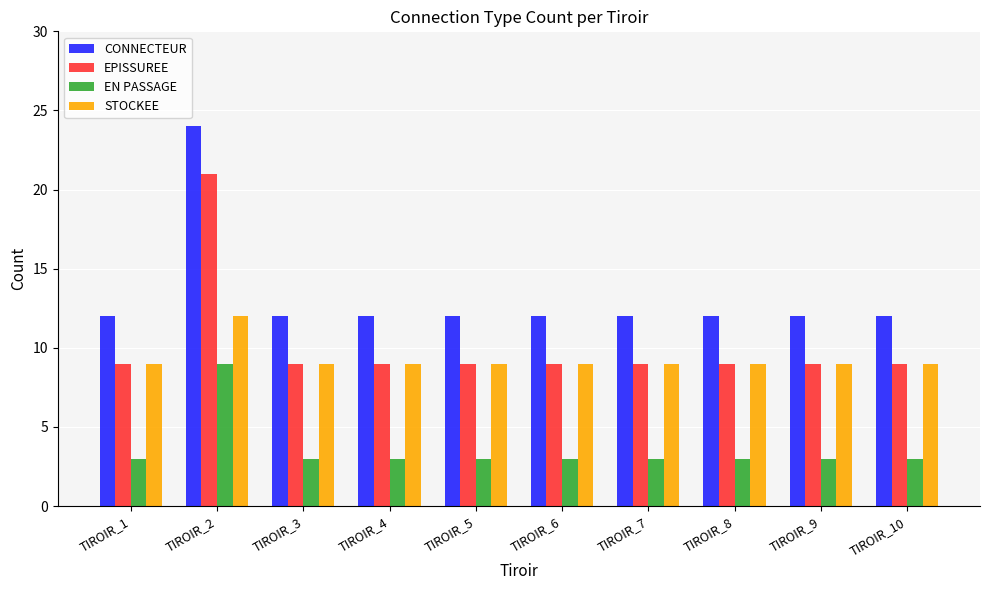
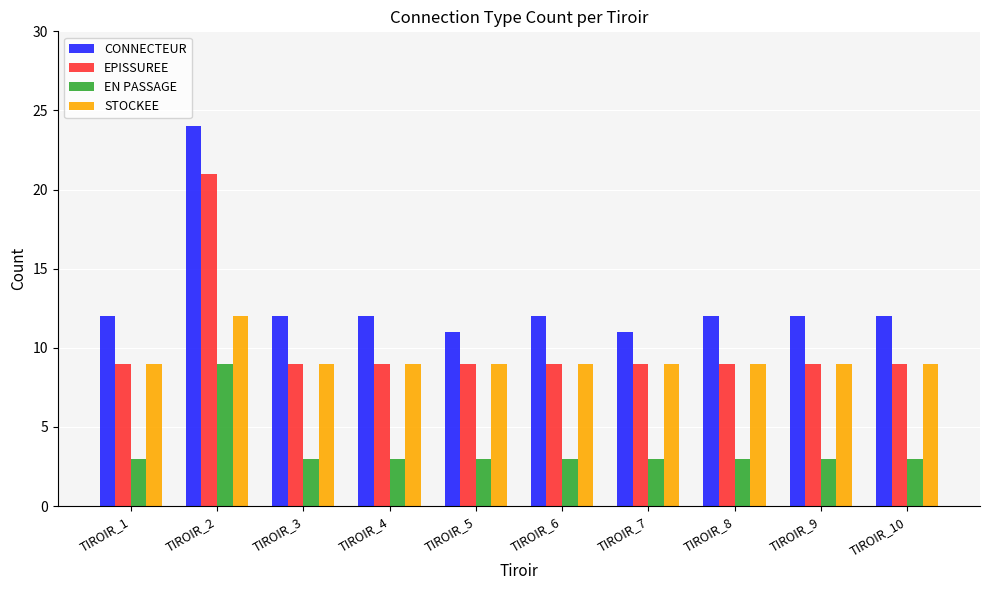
  {
    "CONNECTEUR": {
      "TIROIR_1": 12,
      "TIROIR_2": 24,
      "TIROIR_3": 12,
      "TIROIR_4": 12,
-     "TIROIR_5": 12,
+     "TIROIR_5": 11,
      "TIROIR_6": 12,
-     "TIROIR_7": 12,
+     "TIROIR_7": 11,
      "TIROIR_8": 12,
      "TIROIR_9": 12,
      "TIROIR_10": 12
    },
    "EPISSUREE": {
      "TIROIR_1": 9,
      "TIROIR_2": 21,
      "TIROIR_3": 9,
      "TIROIR_4": 9,
      "TIROIR_5": 9,
      "TIROIR_6": 9,
      "TIROIR_7": 9,
      "TIROIR_8": 9,
      "TIROIR_9": 9,
      "TIROIR_10": 9
    },
    "EN PASSAGE": {
      "TIROIR_1": 3,
      "TIROIR_2": 9,
      "TIROIR_3": 3,
      "TIROIR_4": 3,
      "TIROIR_5": 3,
      "TIROIR_6": 3,
      "TIROIR_7": 3,
      "TIROIR_8": 3,
      "TIROIR_9": 3,
      "TIROIR_10": 3
    },
    "STOCKEE": {
      "TIROIR_1": 9,
      "TIROIR_2": 12,
      "TIROIR_3": 9,
      "TIROIR_4": 9,
      "TIROIR_5": 9,
      "TIROIR_6": 9,
      "TIROIR_7": 9,
      "TIROIR_8": 9,
      "TIROIR_9": 9,
      "TIROIR_10": 9
    }
  }
